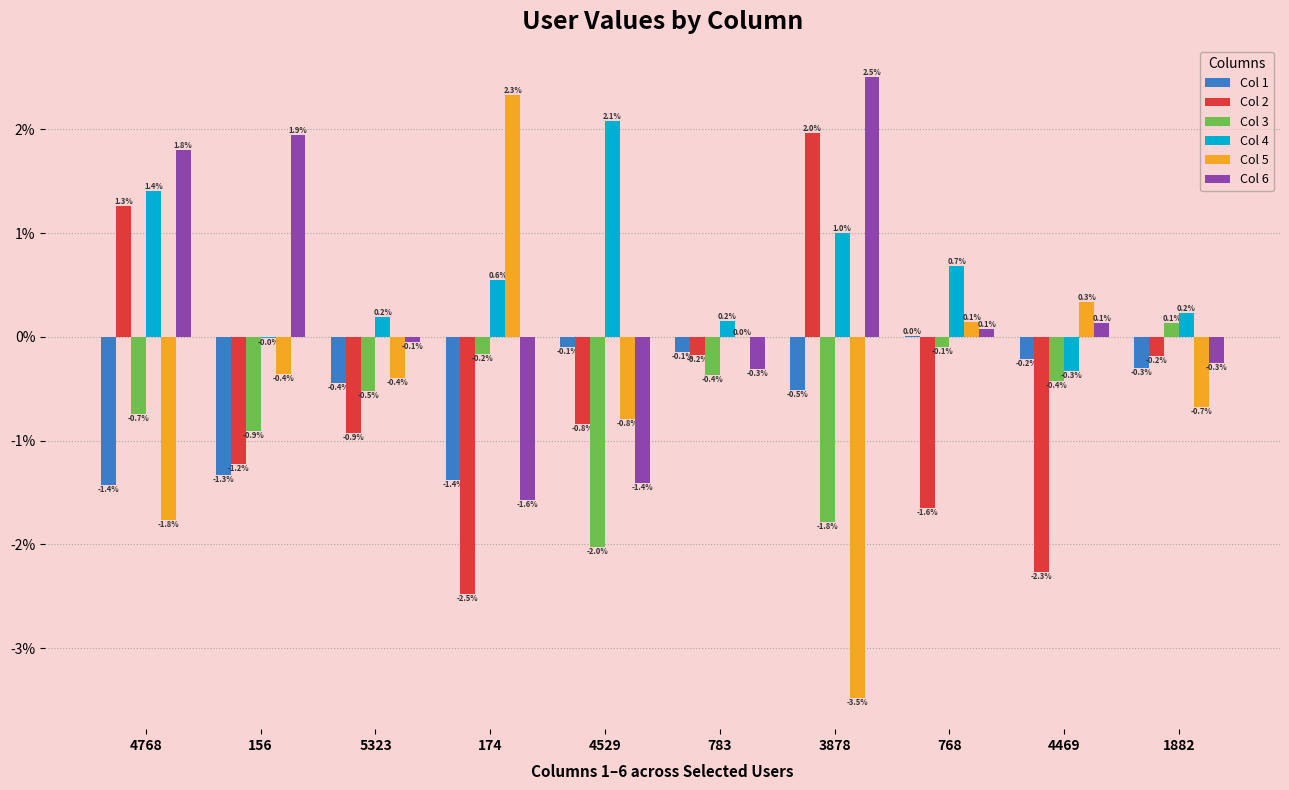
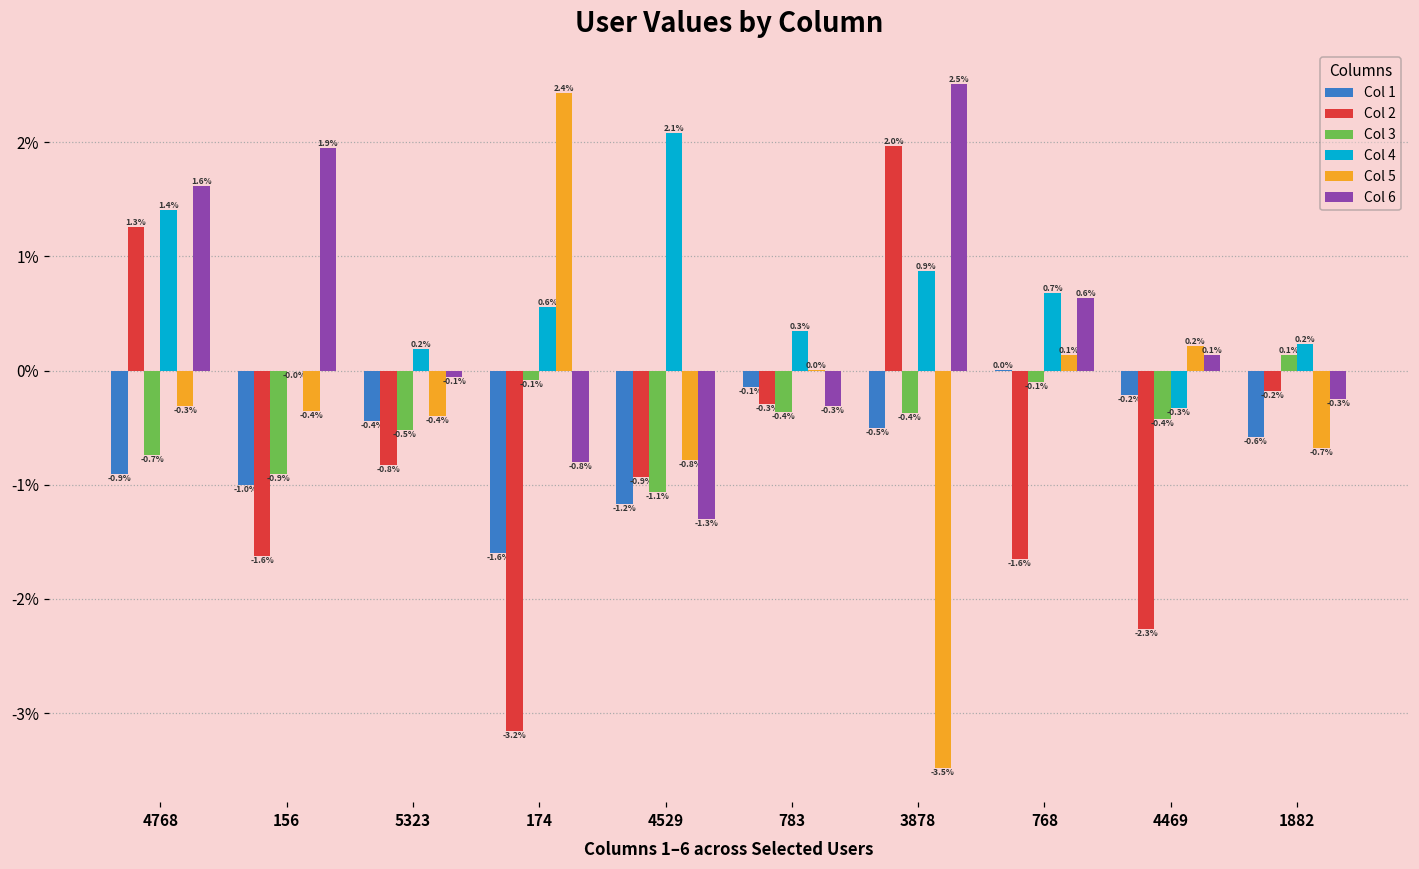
  {
    "Col 1": {
-     "4768": "-1.4%",
-     "156": "-1.3%",
+     "4768": "-0.9%",
+     "156": "-1.0%",
      "5323": "-0.4%",
-     "174": "-1.4%",
-     "4529": "-0.1%",
+     "174": "-1.6%",
+     "4529": "-1.2%",
      "3878": "-0.5%",
      "768": "0.0%",
      "4469": "-0.2%",
-     "1882": "-0.3%"
+     "1882": "-0.6%"
    },
    "Col 2": {
      "4768": "1.3%",
-     "156": "-1.2%",
-     "5323": "-0.9%",
-     "174": "-2.5%",
-     "4529": "-0.8%",
-     "783": "-0.2%",
+     "156": "-1.6%",
+     "5323": "-0.8%",
+     "174": "-3.2%",
+     "4529": "-0.9%",
+     "783": "-0.3%",
      "3878": "2.0%",
      "768": "-1.6%",
      "4469": "-2.3%",
      "1882": "-0.2%"
    },
    "Col 3": {
      "4768": "-0.7%",
      "156": "-0.9%",
      "5323": "-0.5%",
-     "174": "-0.2%",
-     "4529": "-2.0%",
+     "174": "-0.1%",
+     "4529": "-1.1%",
      "783": "-0.4%",
-     "3878": "-1.8%",
+     "3878": "-0.4%",
      "768": "-0.1%",
      "4469": "-0.4%",
      "1882": "0.1%"
    },
    "Col 4": {
      "4768": "1.4%",
      "156": "-0.0%",
      "5323": "0.2%",
      "174": "0.6%",
      "4529": "2.1%",
-     "783": "0.2%",
-     "3878": "1.0%",
+     "783": "0.3%",
+     "3878": "0.9%",
      "768": "0.7%",
      "4469": "-0.3%",
      "1882": "0.2%"
    },
    "Col 5": {
-     "4768": "-1.8%",
+     "4768": "-0.3%",
      "156": "-0.4%",
      "5323": "-0.4%",
-     "174": "2.3%",
+     "174": "2.4%",
      "4529": "-0.8%",
      "783": "0.0%",
      "3878": "-3.5%",
      "768": "0.1%",
-     "4469": "0.3%",
+     "4469": "0.2%",
      "1882": "-0.7%"
    },
    "Col 6": {
-     "4768": "1.8%",
+     "4768": "1.6%",
      "156": "1.9%",
      "5323": "-0.1%",
-     "174": "-1.6%",
-     "4529": "-1.4%",
+     "174": "-0.8%",
+     "4529": "-1.3%",
      "783": "-0.3%",
      "3878": "2.5%",
-     "768": "0.1%",
+     "768": "0.6%",
      "4469": "0.1%",
      "1882": "-0.3%"
    }
  }
